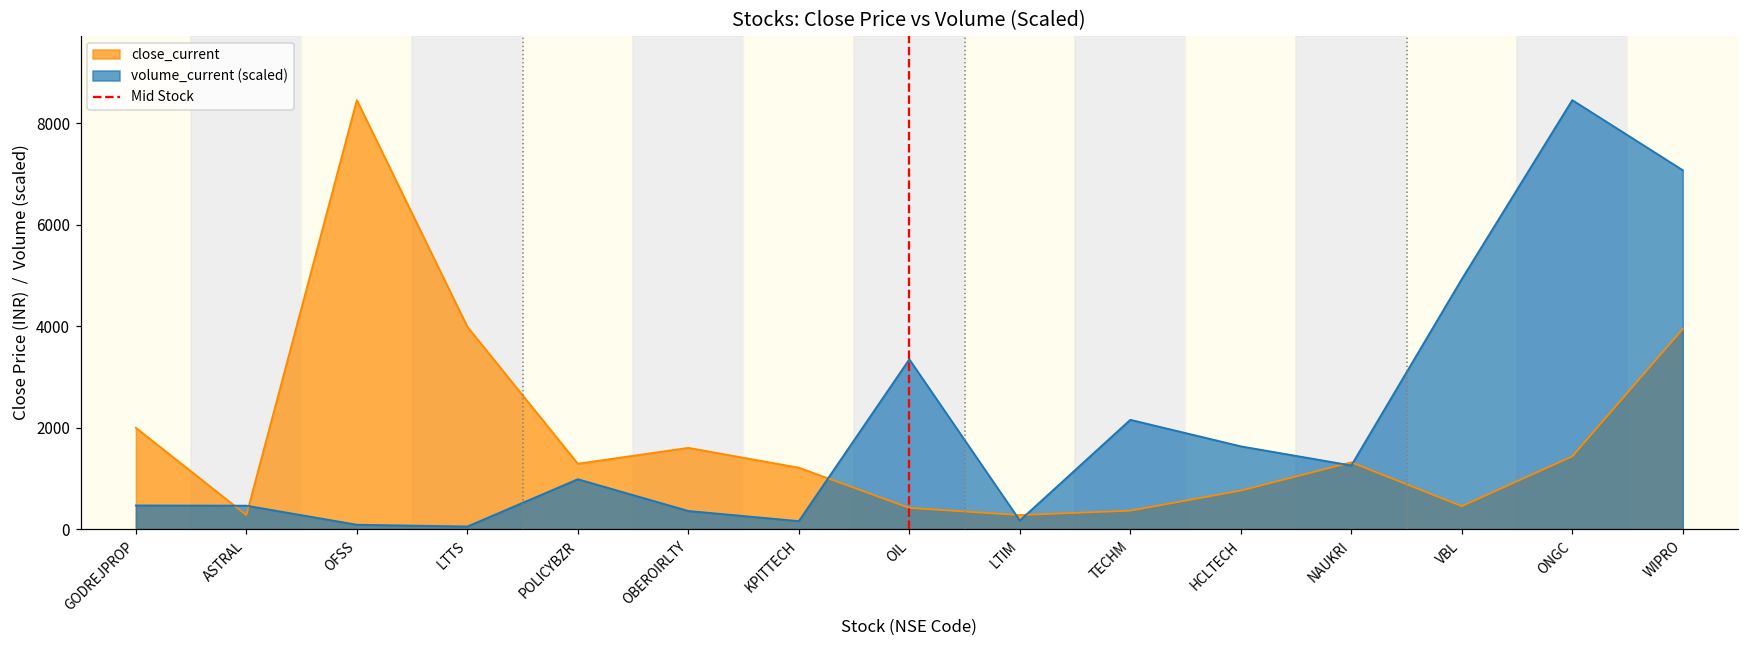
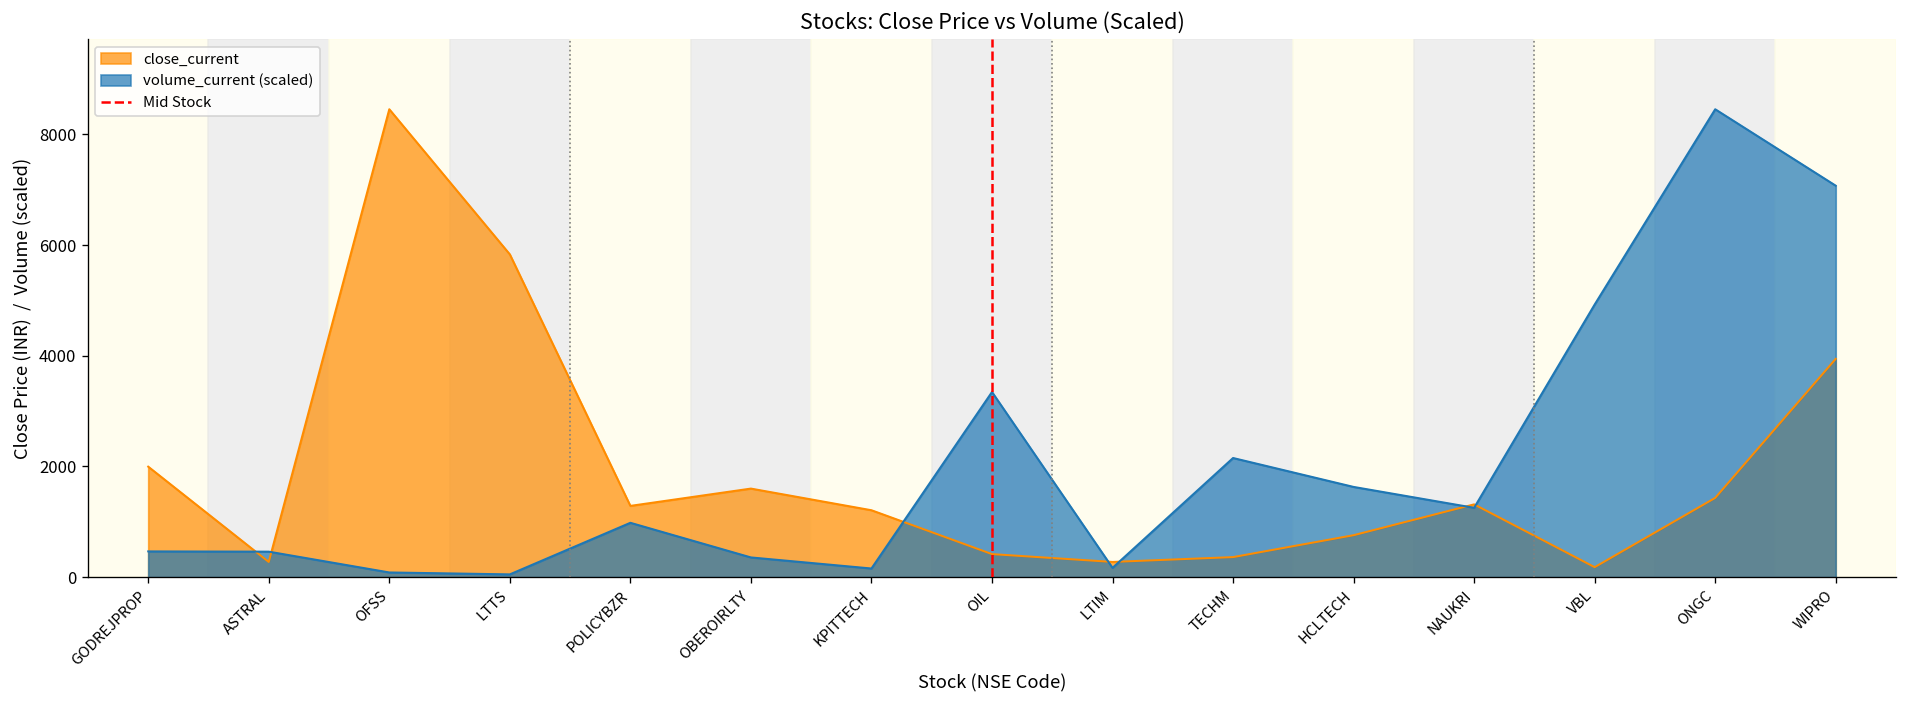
  {
    "close_current": {
      "GODREJPROP": 2000,
      "ASTRAL": 300,
      "OFSS": 8500,
-     "LTTS": 4000,
+     "LTTS": 5800,
      "POLICYBZR": 1300,
      "OBEROIRLTY": 1600,
      "KPITTECH": 1200,
      "OIL": 400,
      "LTIM": 300,
      "TECHM": 400,
      "HCLTECH": 800,
      "NAUKRI": 1300,
-     "VBL": 500,
+     "VBL": 200,
      "ONGC": 1400,
      "WIPRO": 3900
    },
    "volume_current (scaled)": {
      "GODREJPROP": 500,
      "ASTRAL": 500,
      "OFSS": 100,
      "LTTS": 100,
      "POLICYBZR": 1000,
      "OBEROIRLTY": 400,
      "KPITTECH": 200,
      "OIL": 3300,
      "LTIM": 200,
      "TECHM": 2200,
      "HCLTECH": 1600,
      "NAUKRI": 1300,
      "VBL": 4900,
      "ONGC": 8500,
      "WIPRO": 7100
    }
  }
